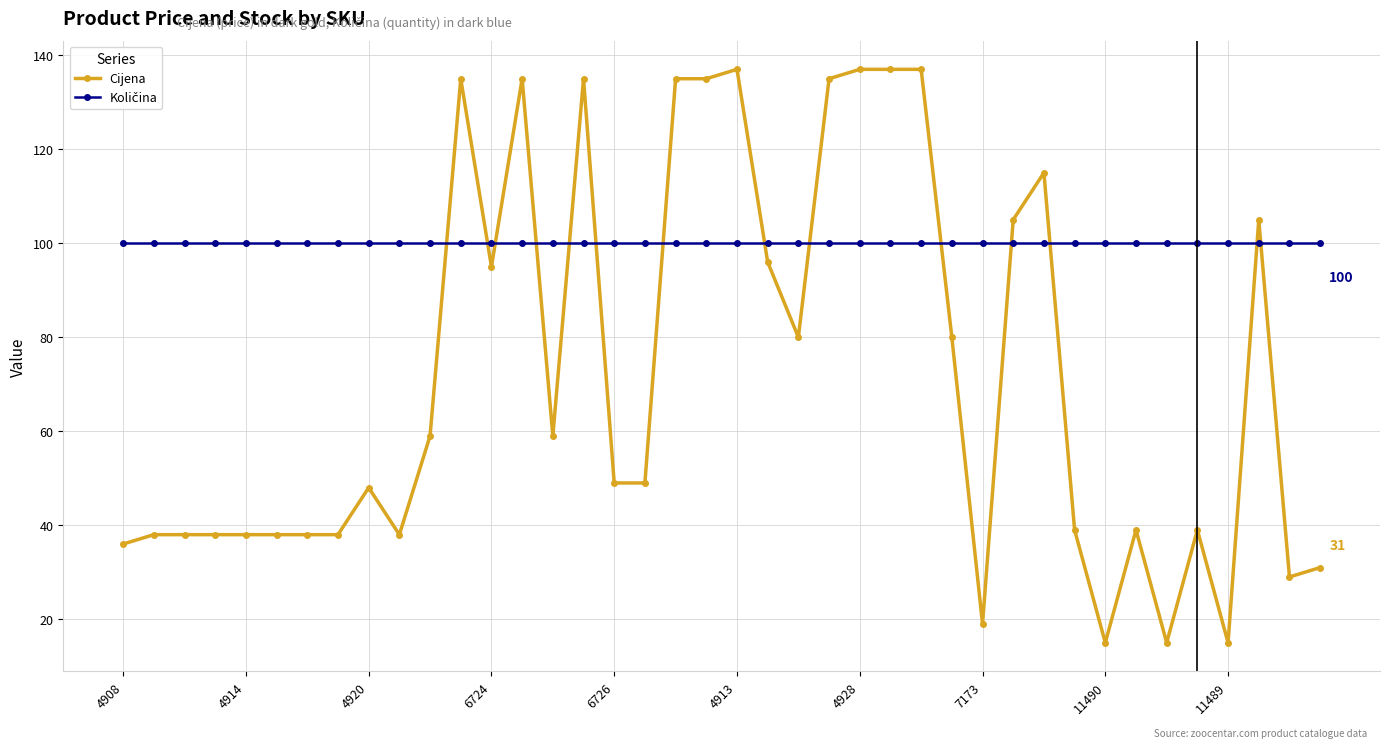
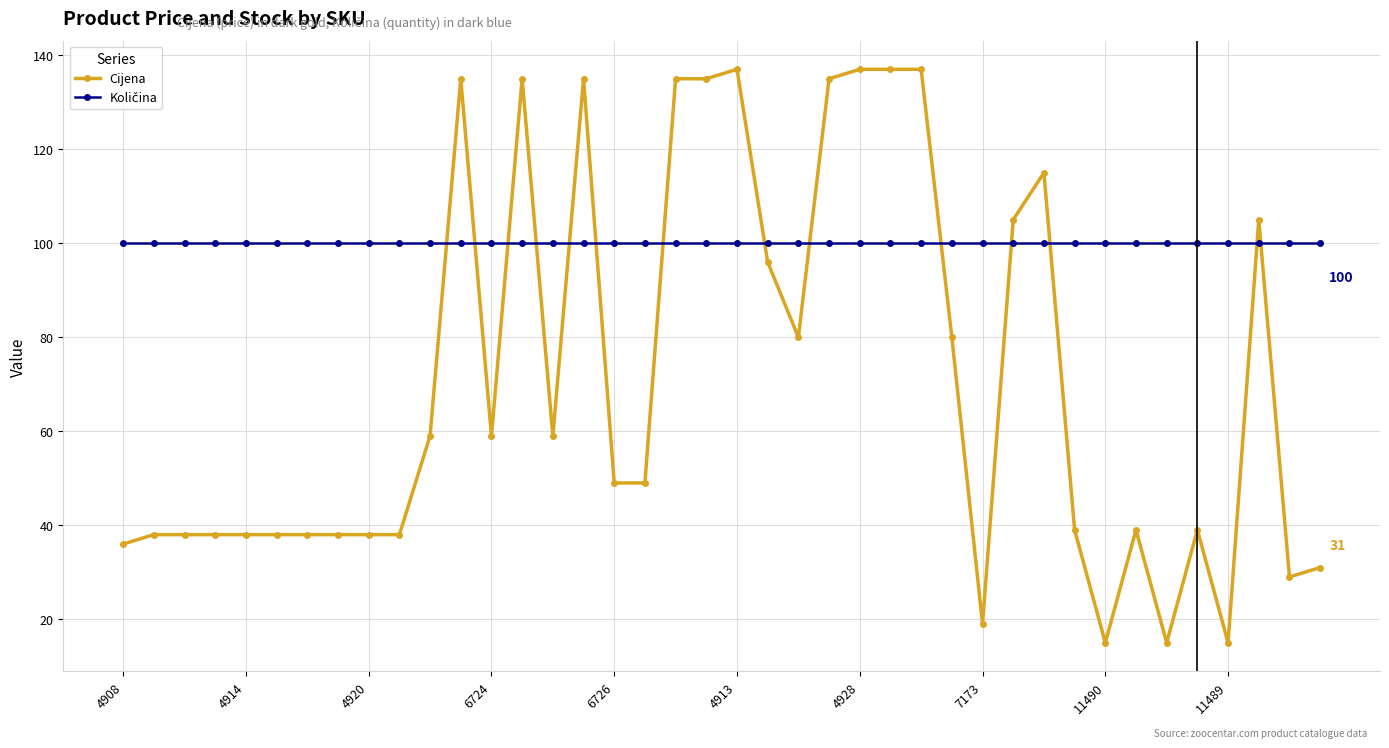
  {
    "Cijena": {
      "4908": 36,
      "4914": 38,
-     "4920": 48,
-     "6724": 95,
+     "4920": 38,
+     "6724": 59,
      "6726": 49,
      "4913": 137,
      "4928": 137,
      "7173": 19,
      "11490": 15,
      "11489": 15
    },
    "Količina": {
      "4908": 100,
      "4914": 100,
      "4920": 100,
      "6724": 100,
      "6726": 100,
      "4913": 100,
      "4928": 100,
      "7173": 100,
      "11490": 100,
      "11489": 100
    }
  }
